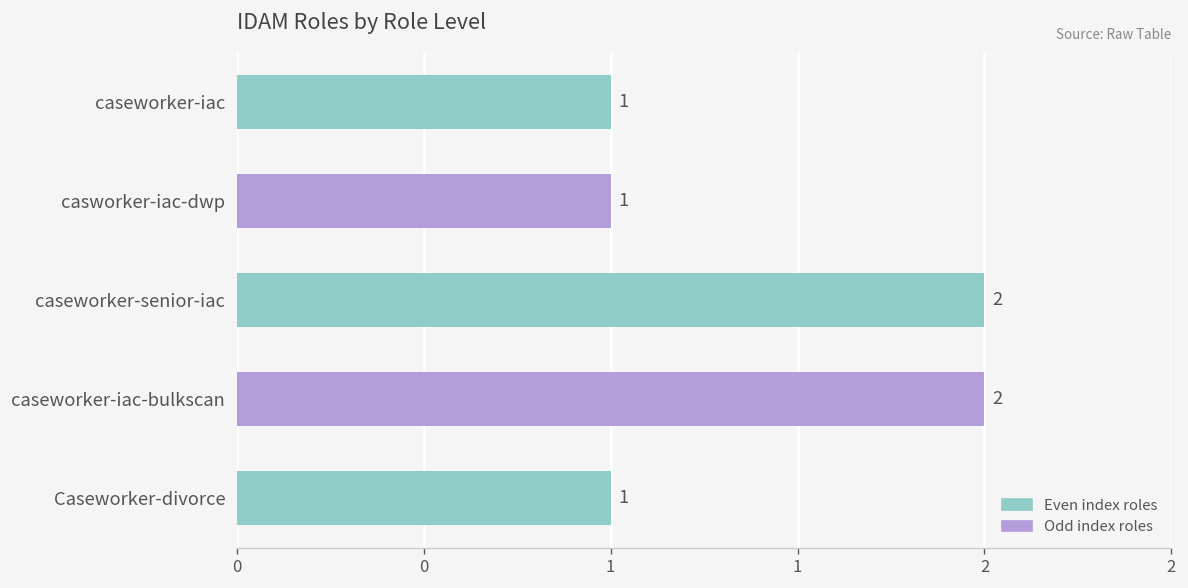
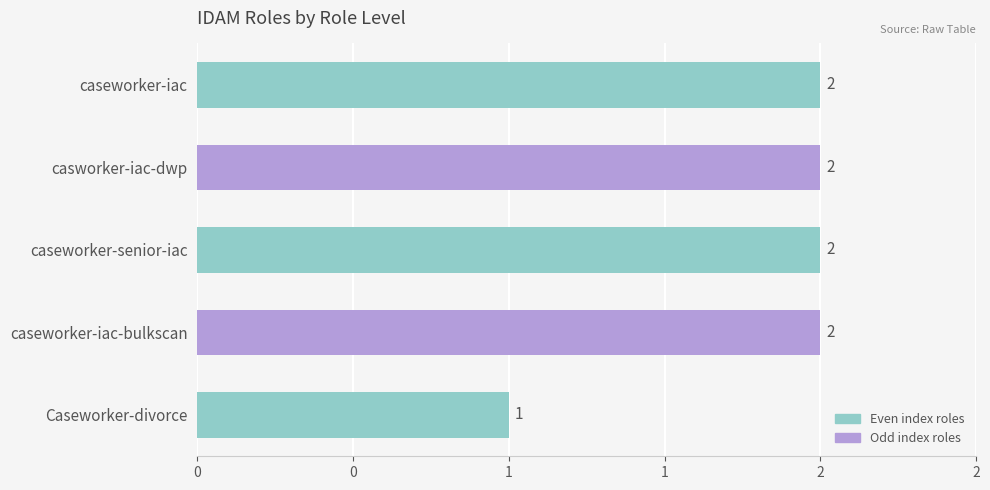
  {
-   "caseworker-iac": 1,
-   "casworker-iac-dwp": 1,
+   "caseworker-iac": 2,
+   "casworker-iac-dwp": 2,
    "caseworker-senior-iac": 2,
    "caseworker-iac-bulkscan": 2,
    "Caseworker-divorce": 1
  }
